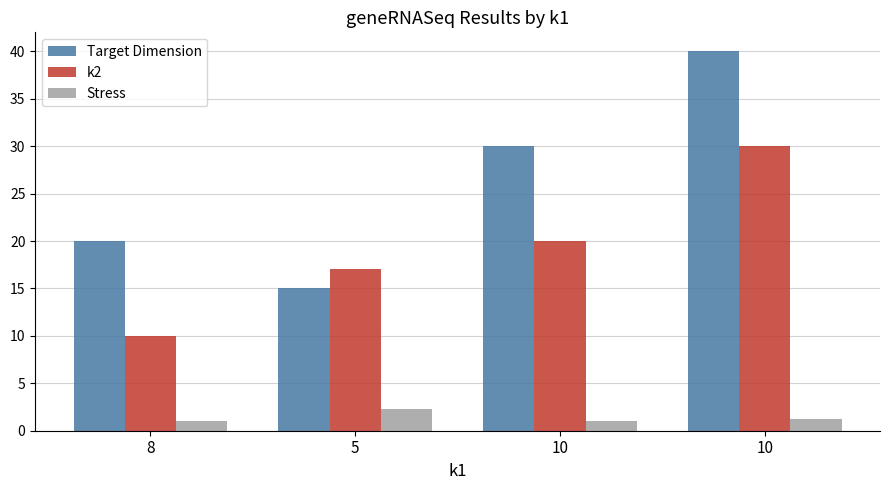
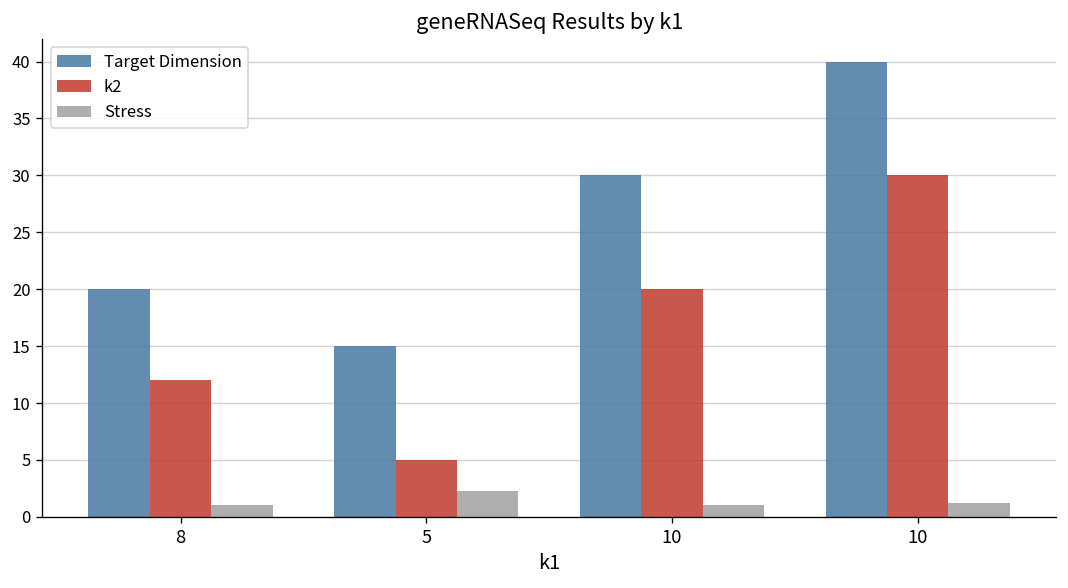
  {
    "Target Dimension": {
      "8": 20,
      "5": 15
    },
    "k2": {
-     "8": 10,
-     "5": 17
+     "8": 12,
+     "5": 5
    },
    "Stress": {
      "8": 1,
      "5": 2
    }
  }
